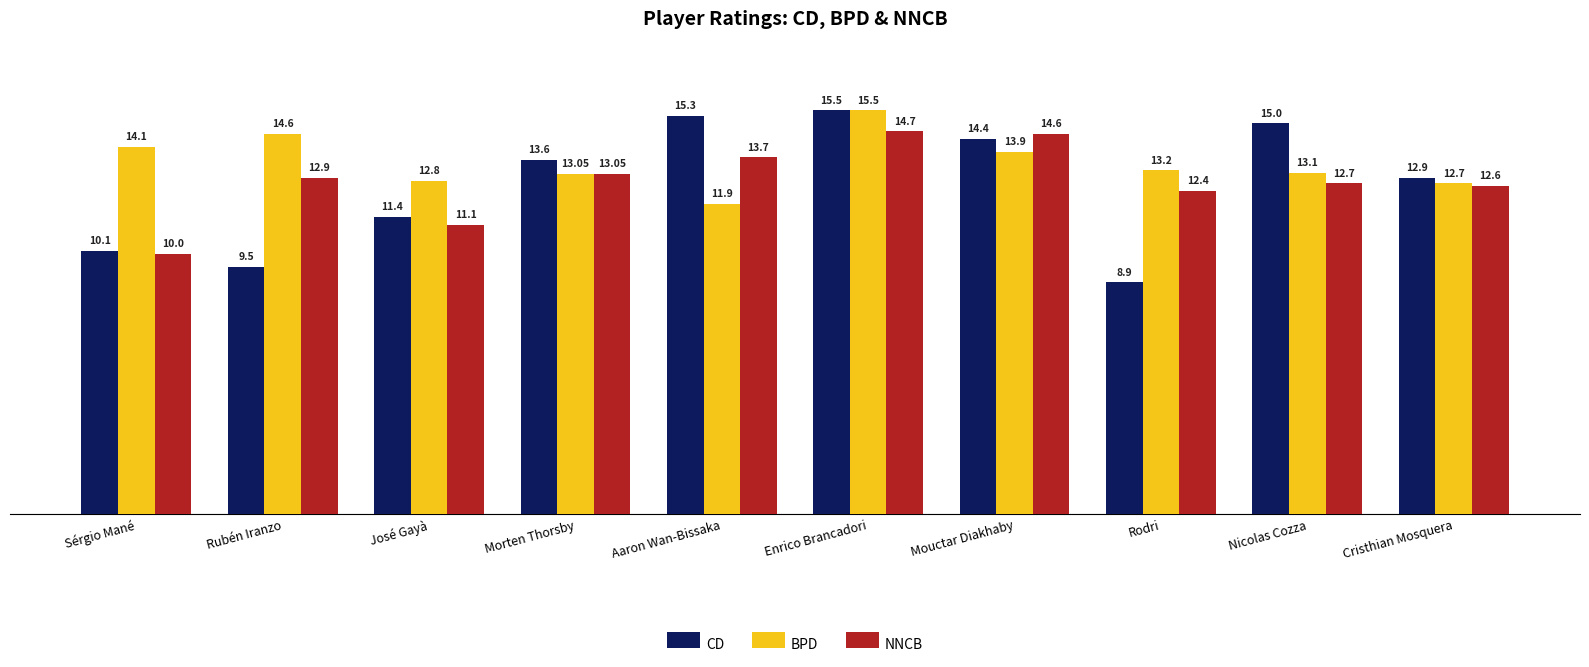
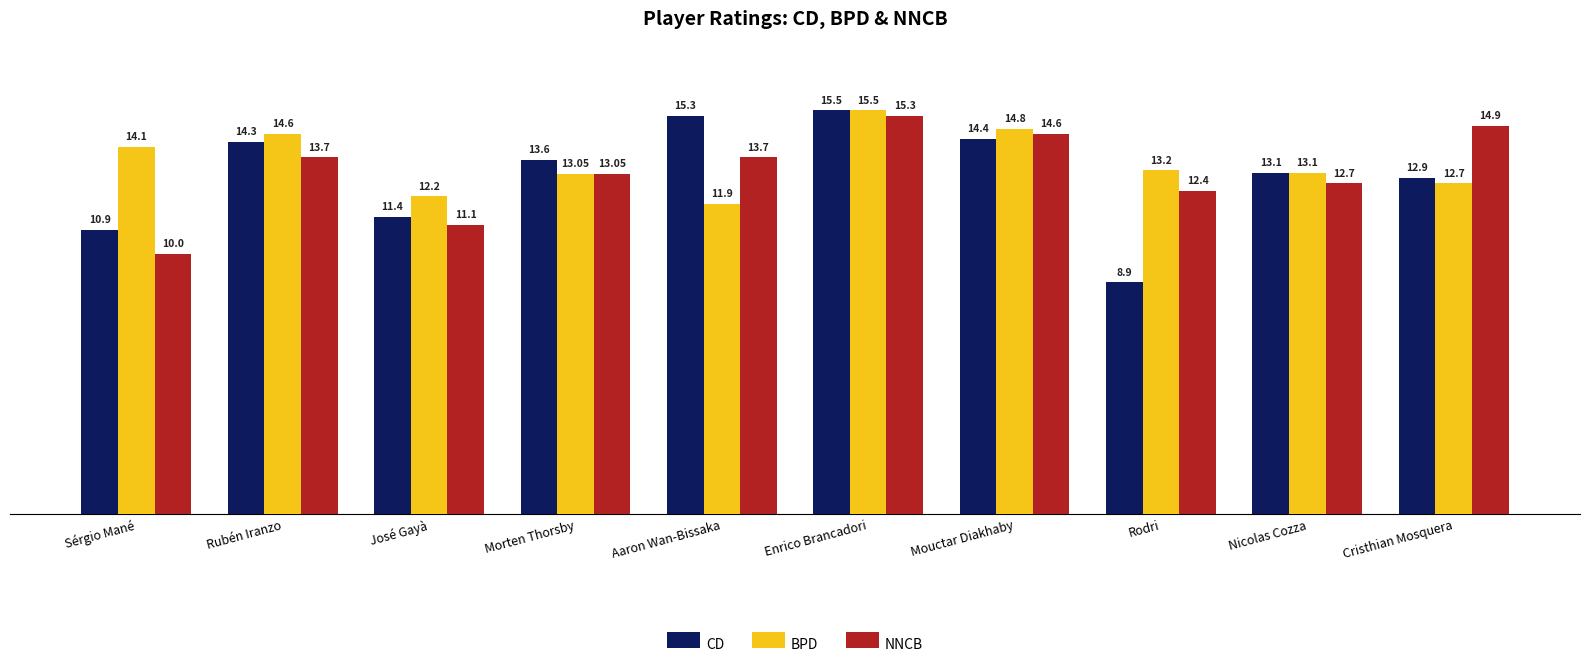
  {
    "CD": {
-     "Sérgio Mané": 10.1,
-     "Rubén Iranzo": 9.5,
+     "Sérgio Mané": 10.9,
+     "Rubén Iranzo": 14.3,
      "José Gayà": 11.4,
      "Morten Thorsby": 13.6,
      "Aaron Wan-Bissaka": 15.3,
      "Enrico Brancadori": 15.5,
      "Mouctar Diakhaby": 14.4,
      "Rodri": 8.9,
-     "Nicolas Cozza": 15.0,
+     "Nicolas Cozza": 13.1,
      "Cristhian Mosquera": 12.9
    },
    "BPD": {
      "Sérgio Mané": 14.1,
      "Rubén Iranzo": 14.6,
-     "José Gayà": 12.8,
+     "José Gayà": 12.2,
      "Morten Thorsby": 13.05,
      "Aaron Wan-Bissaka": 11.9,
      "Enrico Brancadori": 15.5,
-     "Mouctar Diakhaby": 13.9,
+     "Mouctar Diakhaby": 14.8,
      "Rodri": 13.2,
      "Nicolas Cozza": 13.1,
      "Cristhian Mosquera": 12.7
    },
    "NNCB": {
      "Sérgio Mané": 10.0,
-     "Rubén Iranzo": 12.9,
+     "Rubén Iranzo": 13.7,
      "José Gayà": 11.1,
      "Morten Thorsby": 13.05,
      "Aaron Wan-Bissaka": 13.7,
-     "Enrico Brancadori": 14.7,
+     "Enrico Brancadori": 15.3,
      "Mouctar Diakhaby": 14.6,
      "Rodri": 12.4,
      "Nicolas Cozza": 12.7,
-     "Cristhian Mosquera": 12.6
+     "Cristhian Mosquera": 14.9
    }
  }
